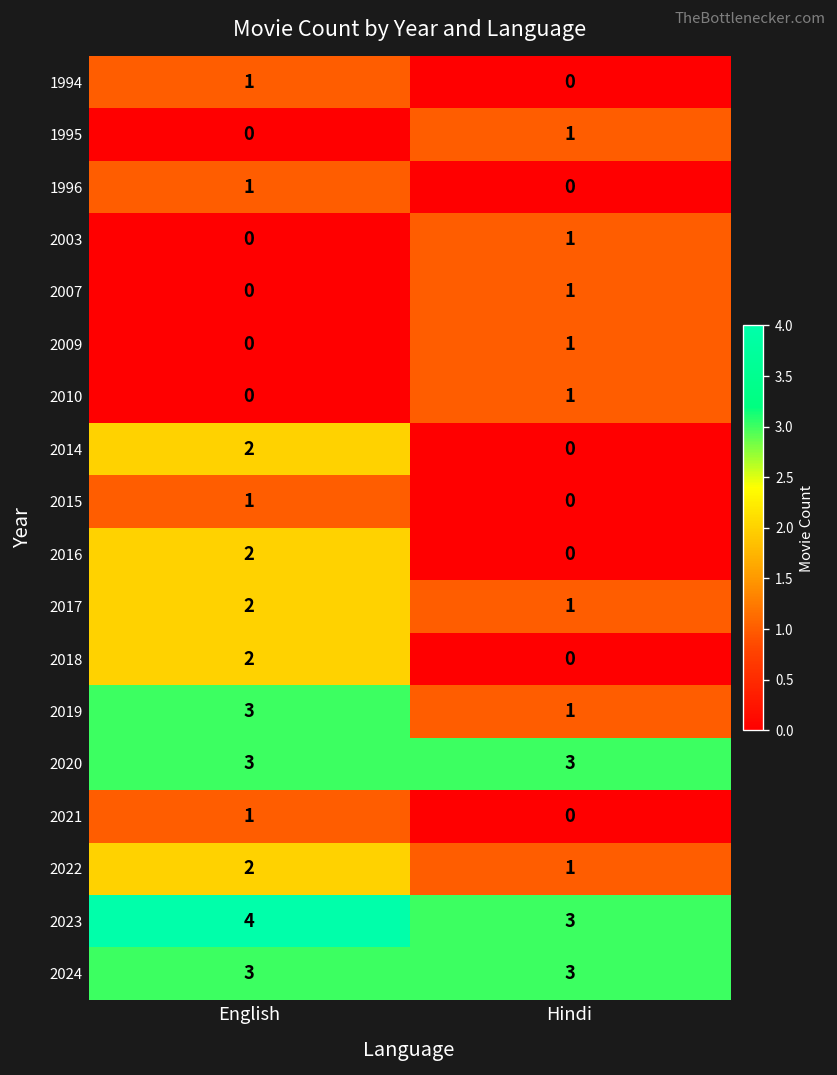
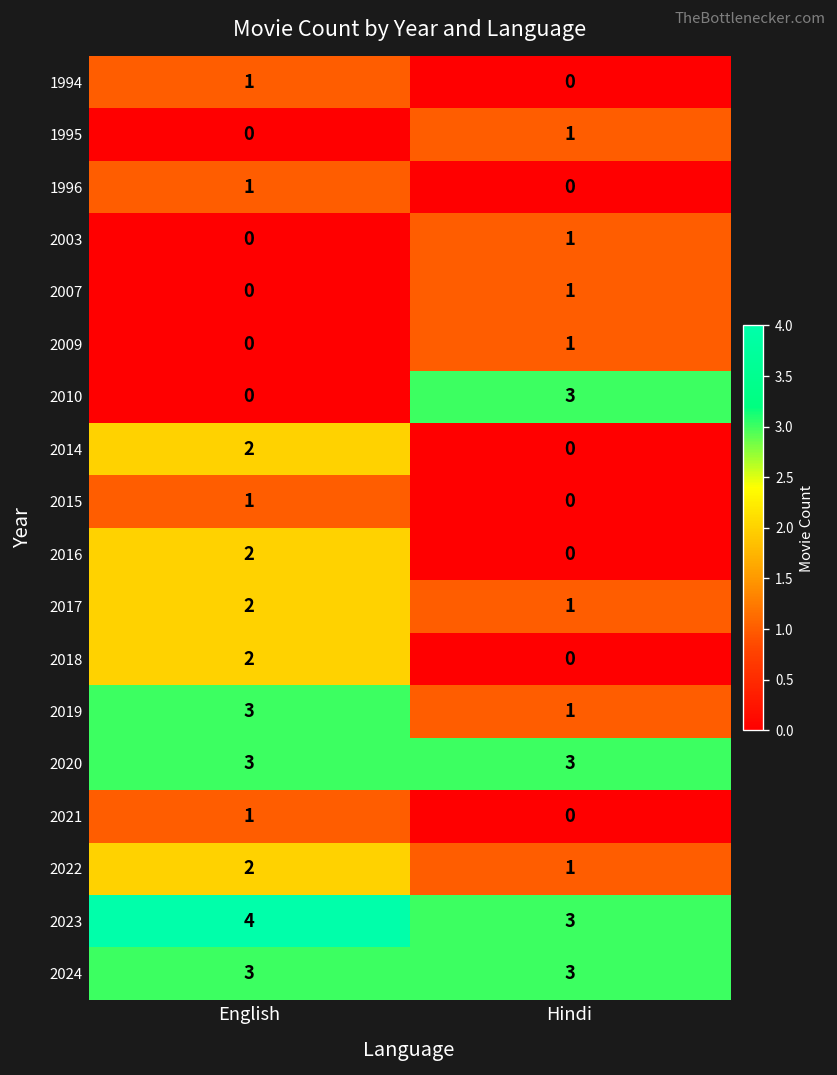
  {
    "1994": {
      "English": 1,
      "Hindi": 0
    },
    "1995": {
      "English": 0,
      "Hindi": 1
    },
    "1996": {
      "English": 1,
      "Hindi": 0
    },
    "2003": {
      "English": 0,
      "Hindi": 1
    },
    "2007": {
      "English": 0,
      "Hindi": 1
    },
    "2009": {
      "English": 0,
      "Hindi": 1
    },
    "2010": {
      "English": 0,
-     "Hindi": 1
+     "Hindi": 3
    },
    "2014": {
      "English": 2,
      "Hindi": 0
    },
    "2015": {
      "English": 1,
      "Hindi": 0
    },
    "2016": {
      "English": 2,
      "Hindi": 0
    },
    "2017": {
      "English": 2,
      "Hindi": 1
    },
    "2018": {
      "English": 2,
      "Hindi": 0
    },
    "2019": {
      "English": 3,
      "Hindi": 1
    },
    "2020": {
      "English": 3,
      "Hindi": 3
    },
    "2021": {
      "English": 1,
      "Hindi": 0
    },
    "2022": {
      "English": 2,
      "Hindi": 1
    },
    "2023": {
      "English": 4,
      "Hindi": 3
    },
    "2024": {
      "English": 3,
      "Hindi": 3
    }
  }
